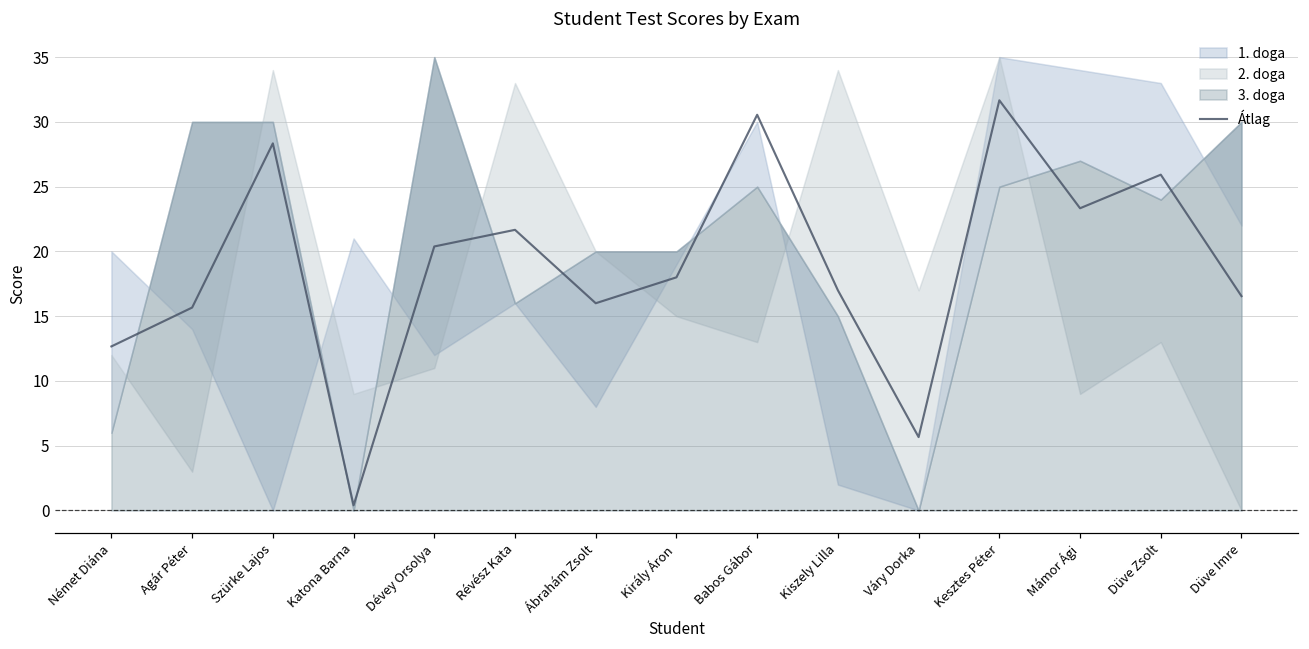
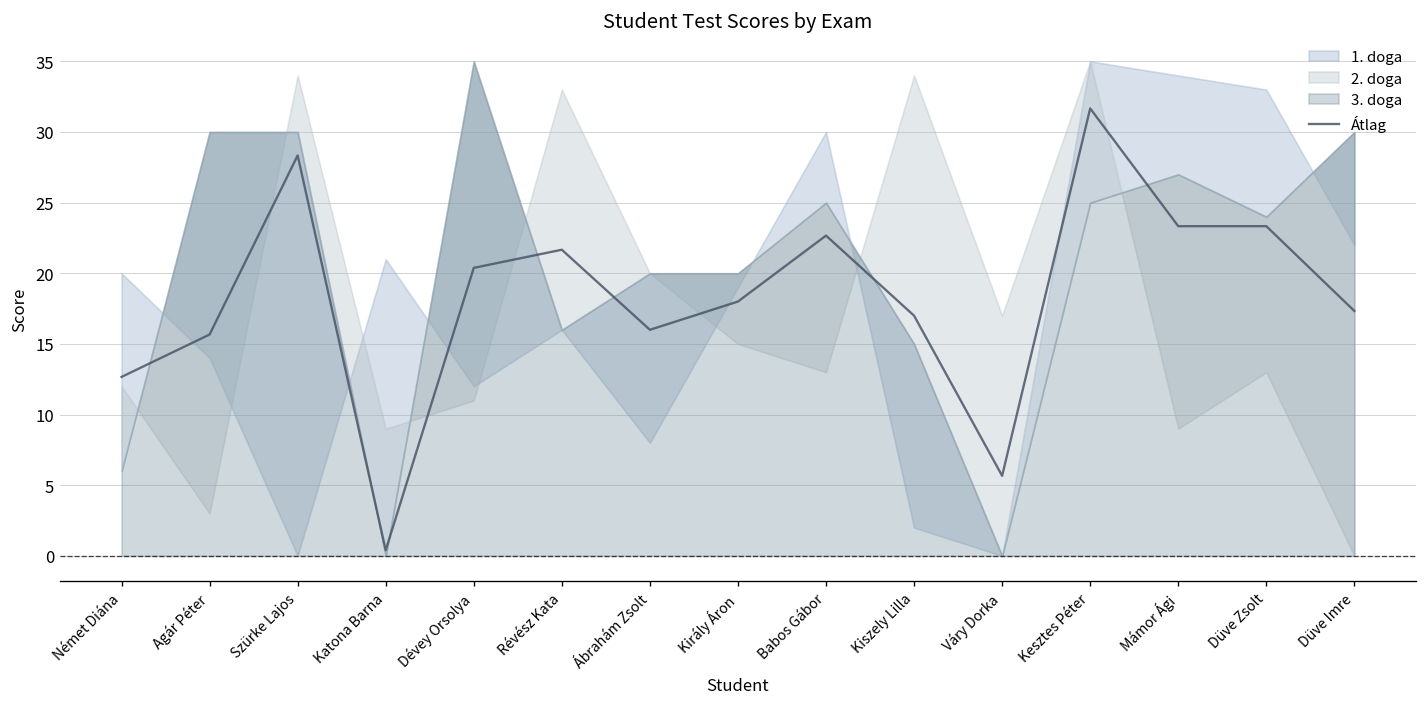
  {
    "Átlag": {
      "Német Diána": 12.7,
      "Agár Péter": 15.7,
      "Szürke Lajos": 28.3,
      "Katona Barna": 0.4,
      "Dévey Orsolya": 20.4,
      "Révész Kata": 21.7,
      "Ábrahám Zsolt": 16.0,
      "Király Áron": 18.0,
-     "Babos Gábor": 30.6,
+     "Babos Gábor": 22.7,
      "Kiszely Lilla": 17.0,
      "Váry Dorka": 5.7,
      "Kesztes Péter": 31.7,
      "Mámor Ági": 23.3,
-     "Düve Zsolt": 25.9,
-     "Düve Imre": 16.5
+     "Düve Zsolt": 23.3,
+     "Düve Imre": 17.3
    }
  }
